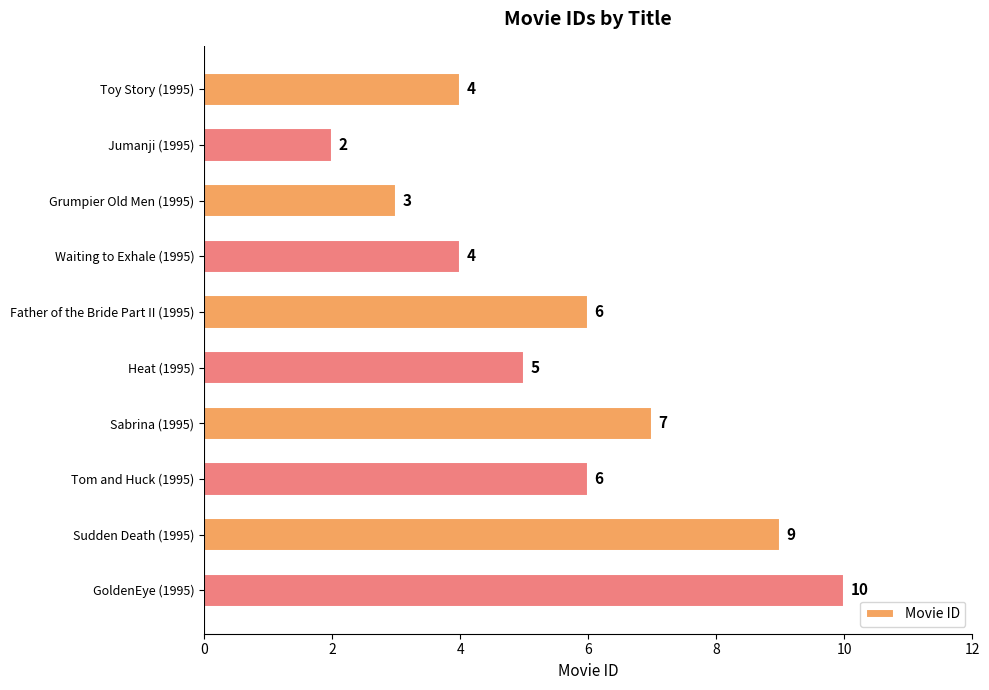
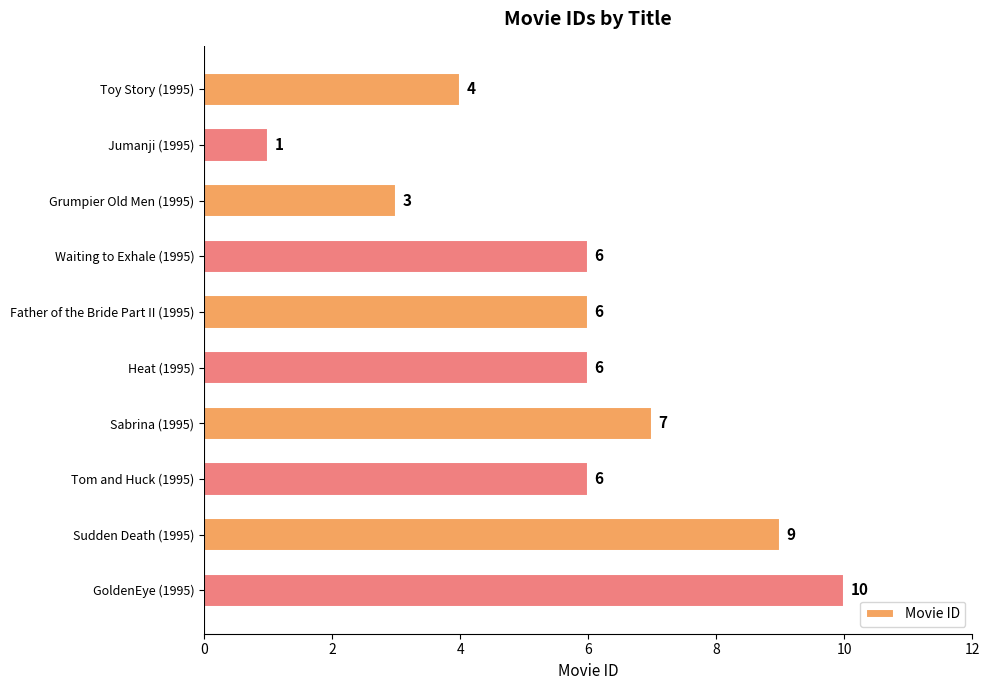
  {
    "Toy Story (1995)": 4,
-   "Jumanji (1995)": 2,
+   "Jumanji (1995)": 1,
    "Grumpier Old Men (1995)": 3,
-   "Waiting to Exhale (1995)": 4,
+   "Waiting to Exhale (1995)": 6,
    "Father of the Bride Part II (1995)": 6,
-   "Heat (1995)": 5,
+   "Heat (1995)": 6,
    "Sabrina (1995)": 7,
    "Tom and Huck (1995)": 6,
    "Sudden Death (1995)": 9,
    "GoldenEye (1995)": 10
  }
